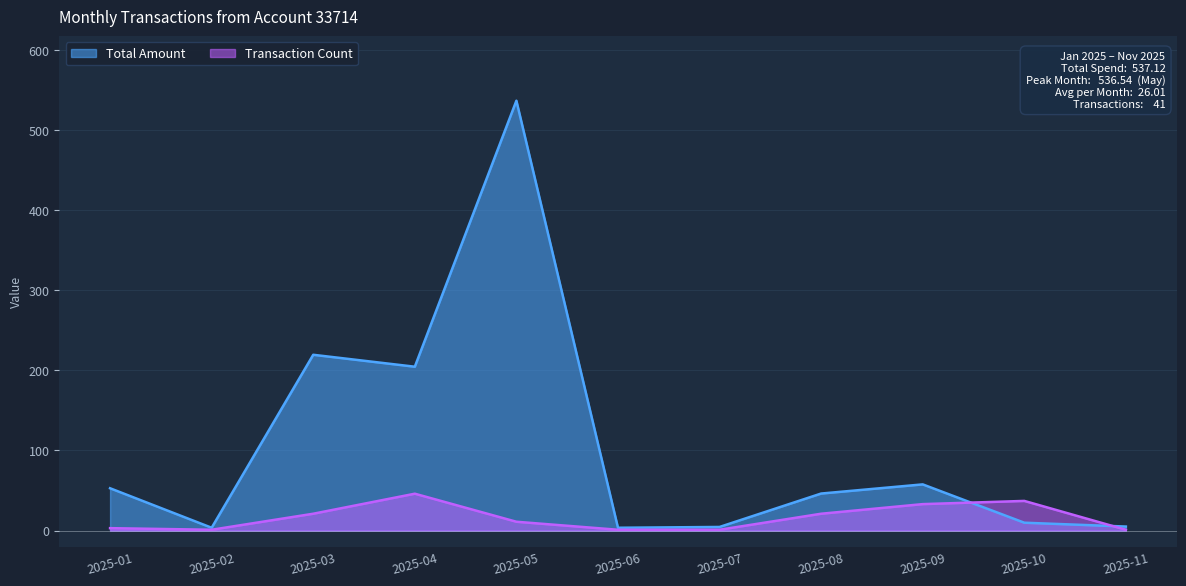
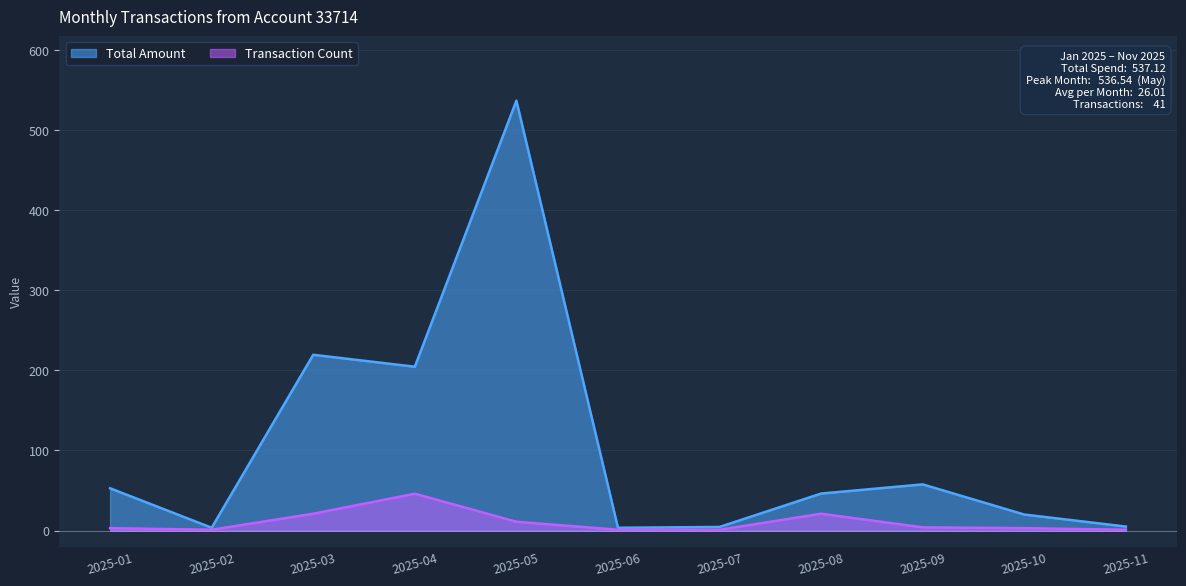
  {
    "Total Amount": {
      "2025-01": 50,
      "2025-03": 220,
      "2025-04": 200,
      "2025-05": 540,
      "2025-07": 0,
      "2025-08": 50,
      "2025-09": 60,
-     "2025-10": 10,
+     "2025-10": 20,
      "2025-11": 10
    },
    "Transaction Count": {
      "2025-01": 0,
      "2025-03": 20,
      "2025-04": 50,
      "2025-05": 10,
      "2025-07": 0,
      "2025-08": 20,
-     "2025-09": 30,
-     "2025-10": 40,
+     "2025-09": 0,
+     "2025-10": 0,
      "2025-11": 0
    }
  }
